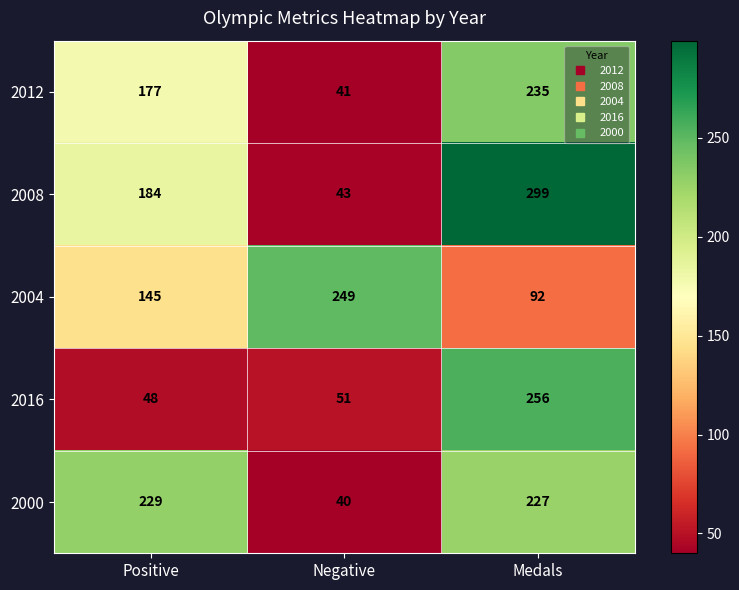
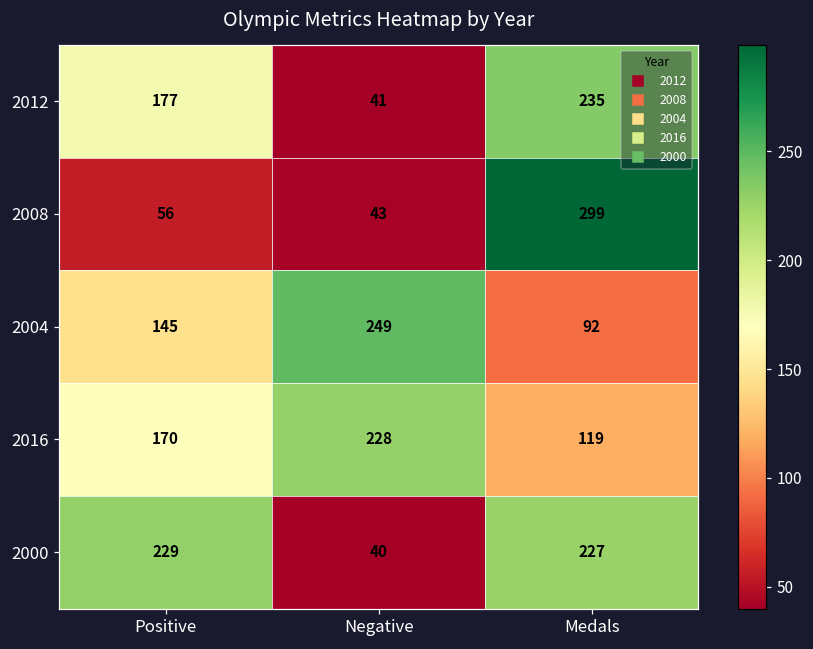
  {
    "2012": {
      "Positive": 177,
      "Negative": 41,
      "Medals": 235
    },
    "2008": {
-     "Positive": 184,
+     "Positive": 56,
      "Negative": 43,
      "Medals": 299
    },
    "2004": {
      "Positive": 145,
      "Negative": 249,
      "Medals": 92
    },
    "2016": {
-     "Positive": 48,
-     "Negative": 51,
-     "Medals": 256
+     "Positive": 170,
+     "Negative": 228,
+     "Medals": 119
    },
    "2000": {
      "Positive": 229,
      "Negative": 40,
      "Medals": 227
    }
  }
